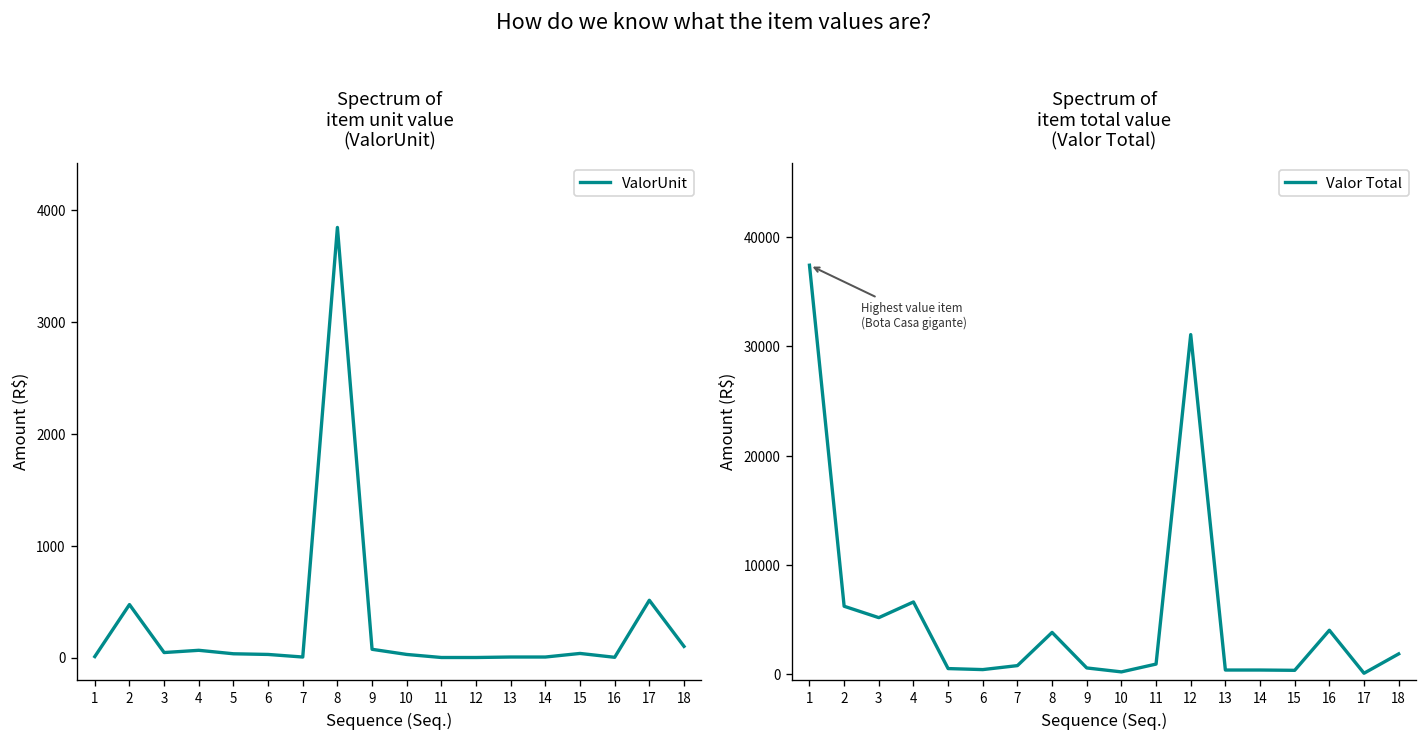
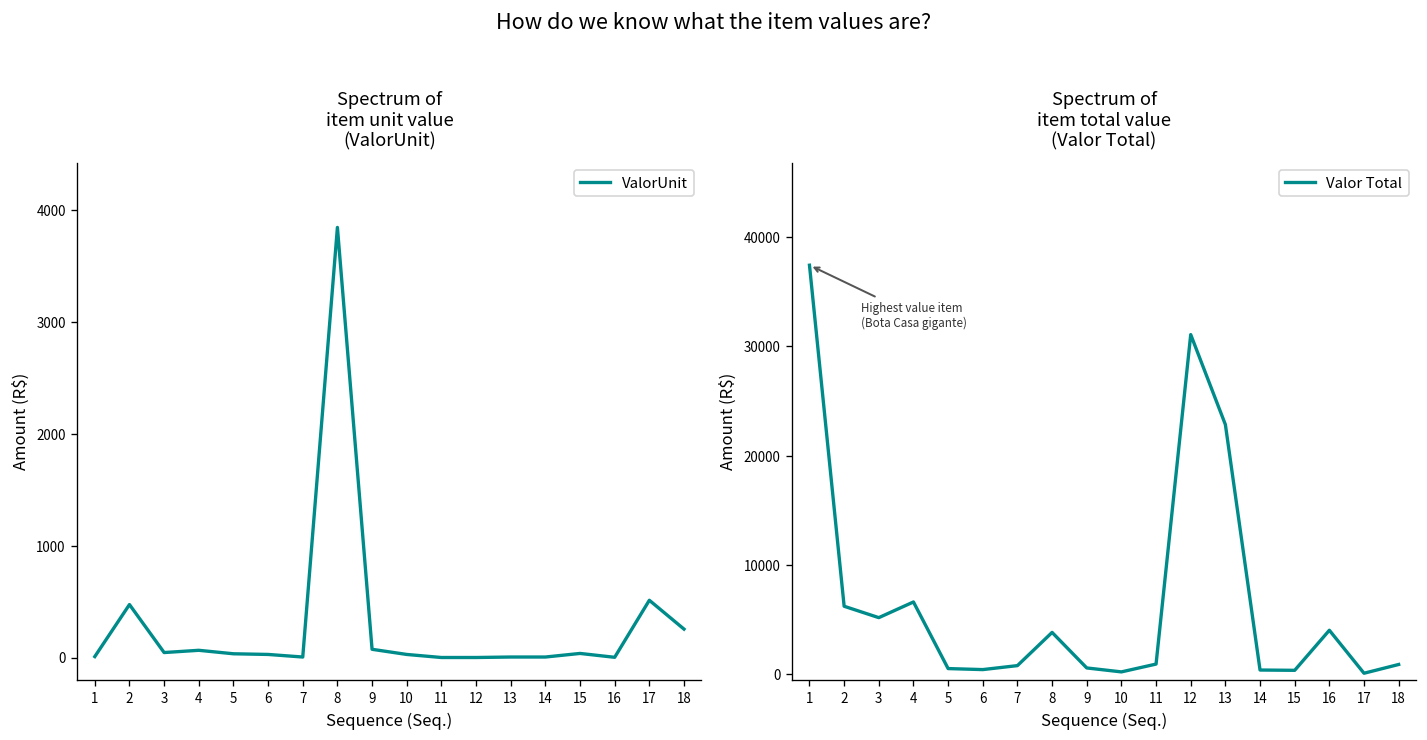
  {
    "Spectrum of item unit value (ValorUnit)": {
      "1": 0,
      "2": 500,
      "3": 0,
      "4": 100,
      "5": 0,
      "6": 0,
      "7": 0,
      "8": 3800,
      "9": 100,
      "10": 0,
      "11": 0,
      "12": 0,
      "13": 0,
      "14": 0,
      "15": 0,
      "16": 0,
      "17": 500,
-     "18": 100
+     "18": 300
    },
    "Spectrum of item total value (Valor Total)": {
      "1": 37000,
      "2": 6000,
      "3": 5000,
      "4": 7000,
      "5": 1000,
      "6": 0,
      "7": 1000,
      "8": 4000,
      "9": 1000,
      "10": 0,
      "11": 1000,
      "12": 31000,
-     "13": 0,
+     "13": 23000,
      "14": 0,
      "15": 0,
      "16": 4000,
      "17": 0,
-     "18": 2000
+     "18": 1000
    }
  }
